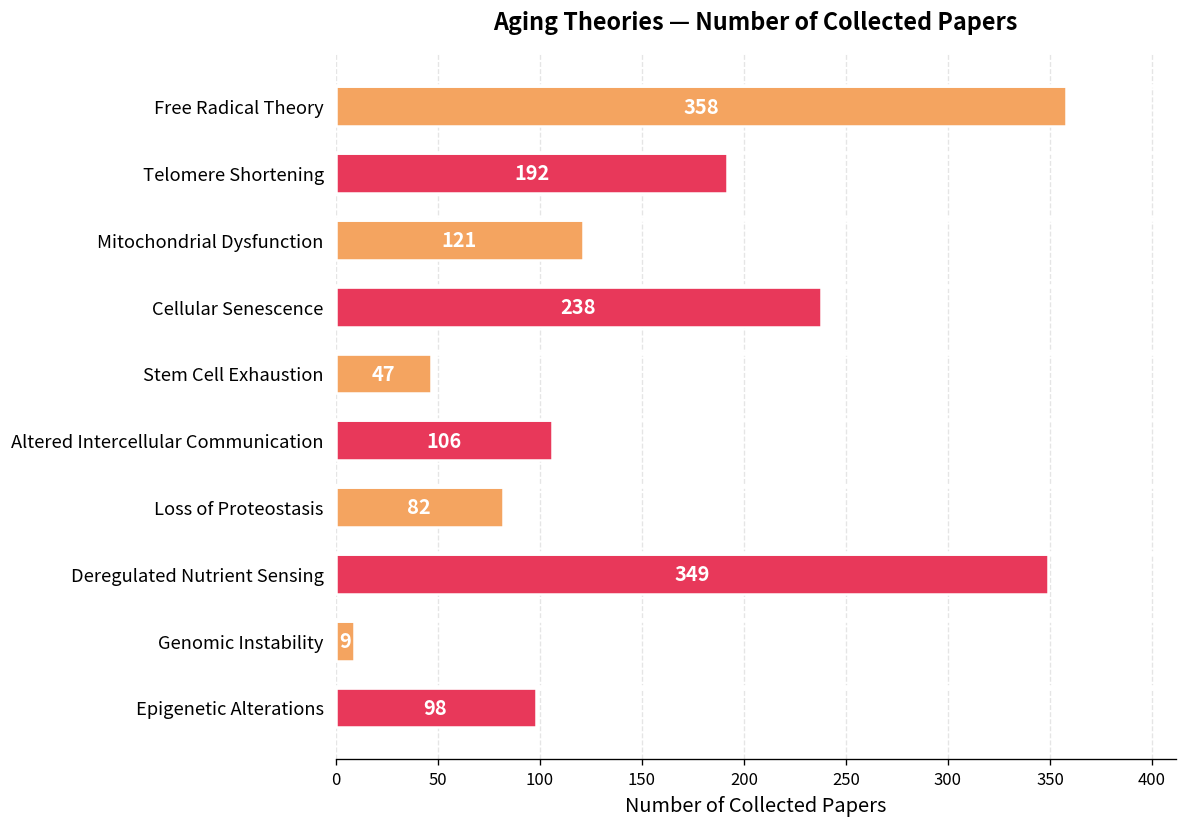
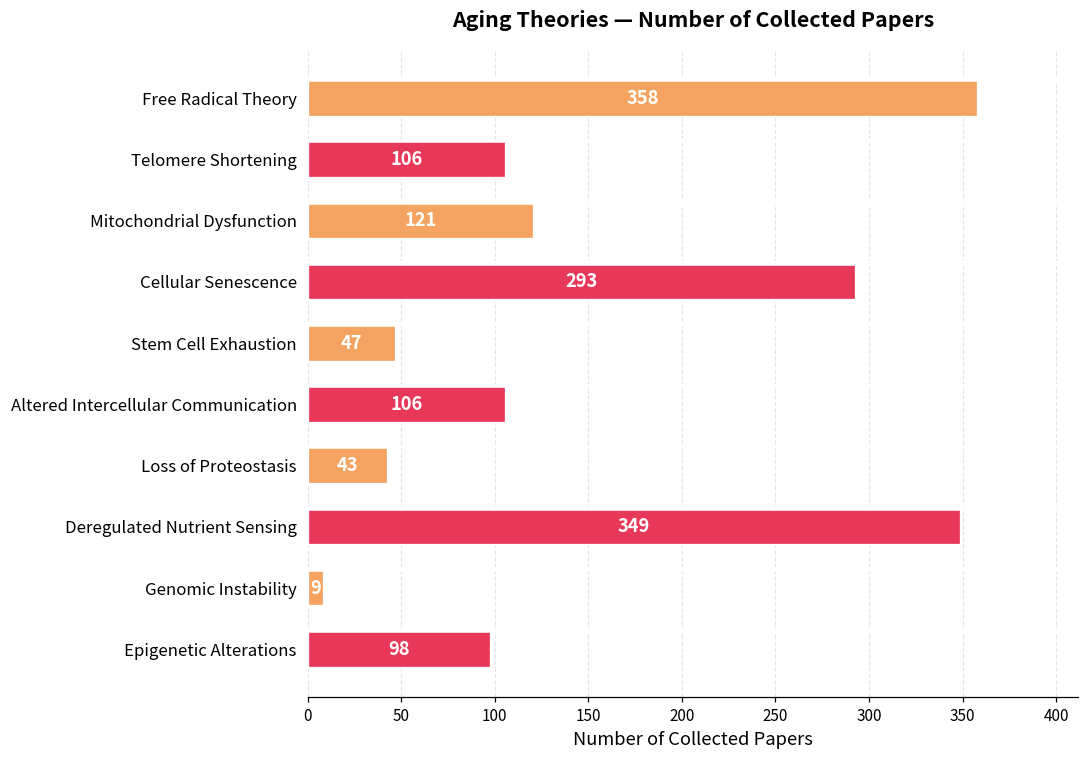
  {
    "Free Radical Theory": 358,
-   "Telomere Shortening": 192,
+   "Telomere Shortening": 106,
    "Mitochondrial Dysfunction": 121,
-   "Cellular Senescence": 238,
+   "Cellular Senescence": 293,
    "Stem Cell Exhaustion": 47,
    "Altered Intercellular Communication": 106,
-   "Loss of Proteostasis": 82,
+   "Loss of Proteostasis": 43,
    "Deregulated Nutrient Sensing": 349,
    "Genomic Instability": 9,
    "Epigenetic Alterations": 98
  }
